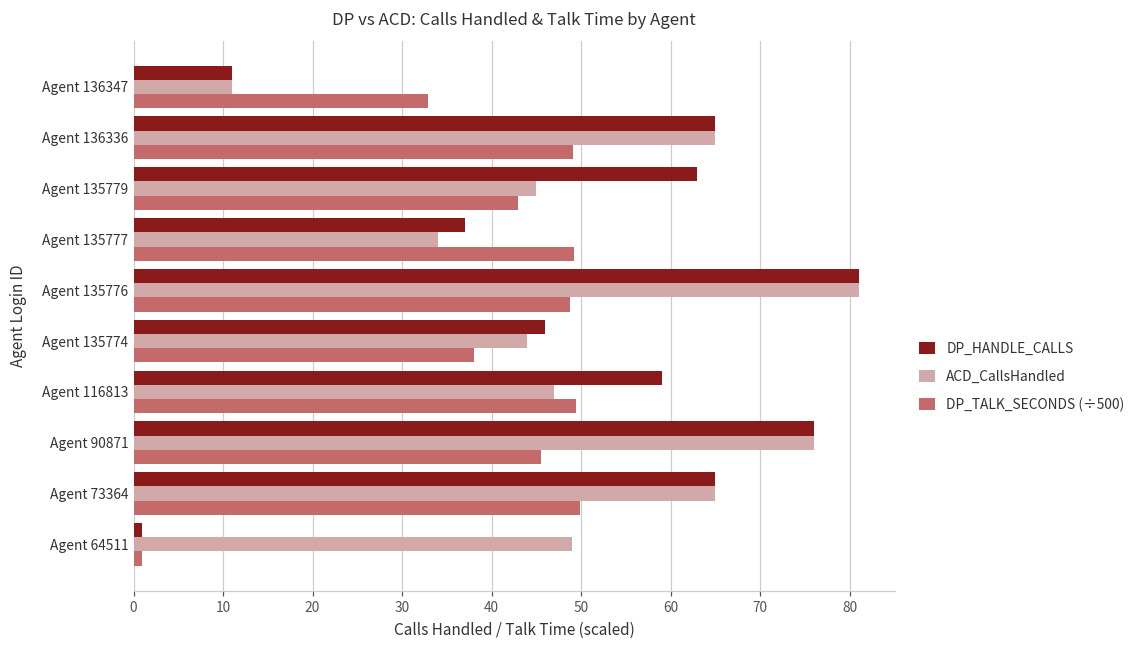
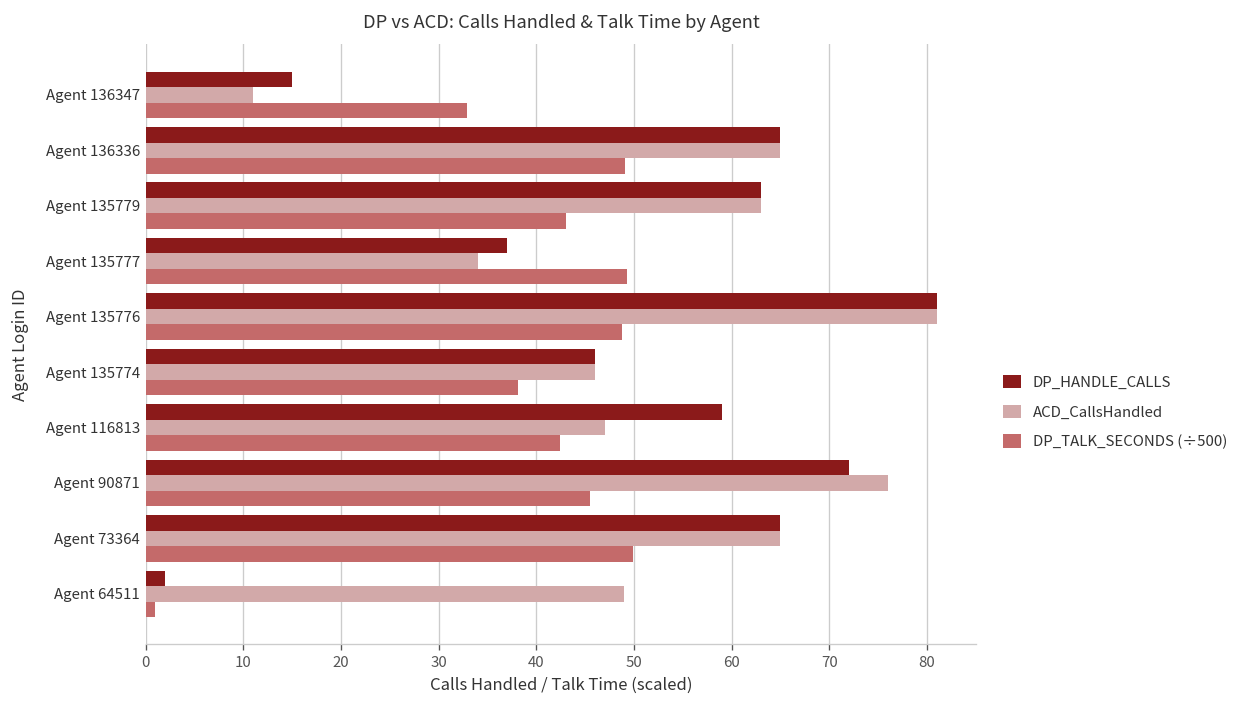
  {
    "DP_HANDLE_CALLS": {
-     "Agent 136347": 11,
+     "Agent 136347": 15,
      "Agent 136336": 65,
      "Agent 135779": 63,
      "Agent 135777": 37,
      "Agent 135776": 81,
      "Agent 135774": 46,
      "Agent 116813": 59,
-     "Agent 90871": 76,
+     "Agent 90871": 72,
      "Agent 73364": 65,
-     "Agent 64511": 1
+     "Agent 64511": 2
    },
    "ACD_CallsHandled": {
      "Agent 136347": 11,
      "Agent 136336": 65,
-     "Agent 135779": 45,
+     "Agent 135779": 63,
      "Agent 135777": 34,
      "Agent 135776": 81,
-     "Agent 135774": 44,
+     "Agent 135774": 46,
      "Agent 116813": 47,
      "Agent 90871": 76,
      "Agent 73364": 65,
      "Agent 64511": 49
    },
    "DP_TALK_SECONDS (÷500)": {
      "Agent 136347": 33,
      "Agent 136336": 49,
      "Agent 135779": 43,
      "Agent 135777": 49,
      "Agent 135776": 49,
      "Agent 135774": 38,
-     "Agent 116813": 49,
+     "Agent 116813": 42,
      "Agent 90871": 46,
      "Agent 73364": 50,
      "Agent 64511": 1
    }
  }
